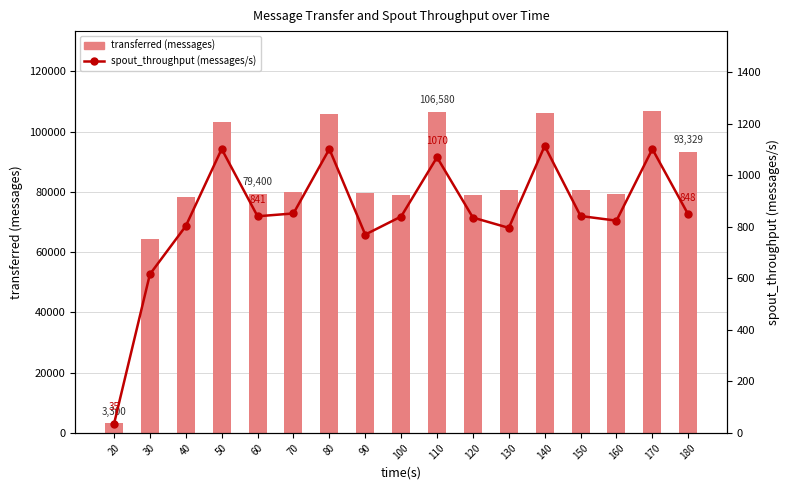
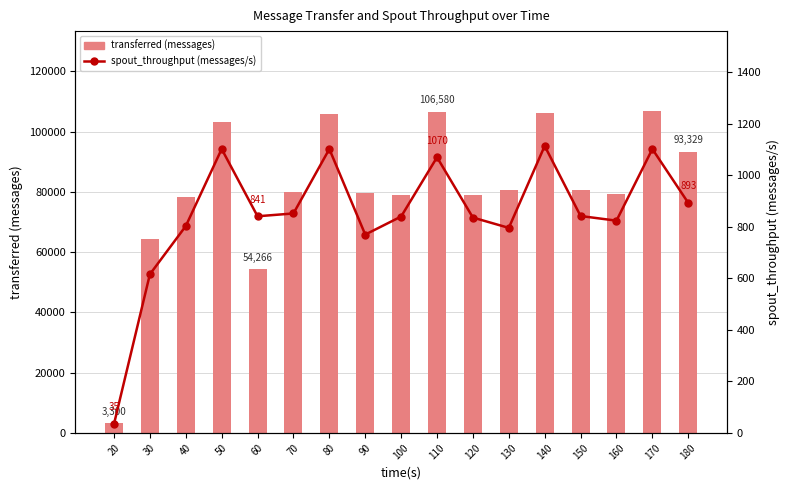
  {
    "transferred (messages)": {
-     "60": "79,400",
+     "60": "54,266",
      "110": "106,580",
      "180": "93,329"
    },
    "spout_throughput (messages/s)": {
      "60": "841",
      "110": "1070",
-     "180": "848"
+     "180": "893"
    }
  }
